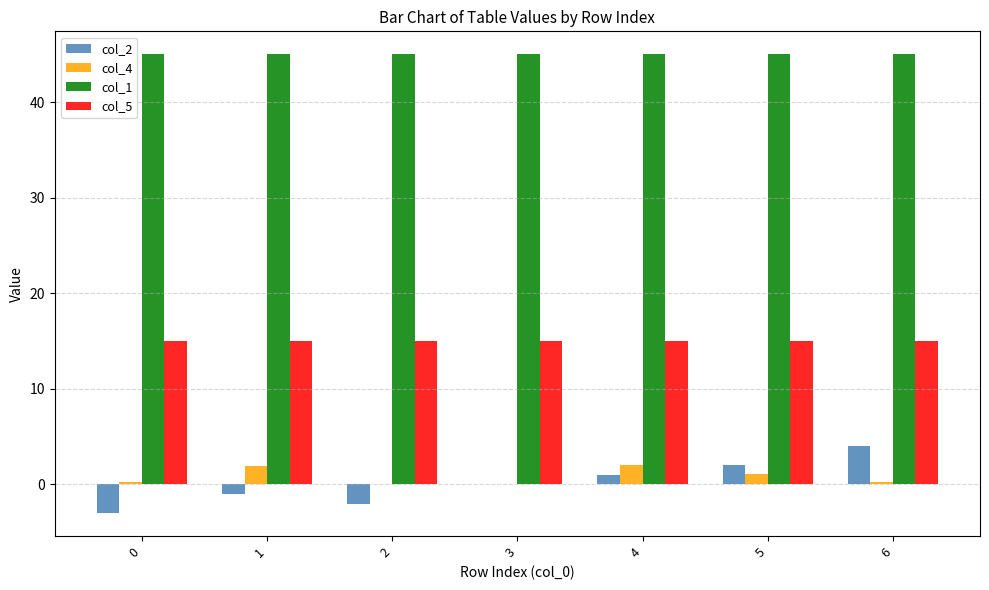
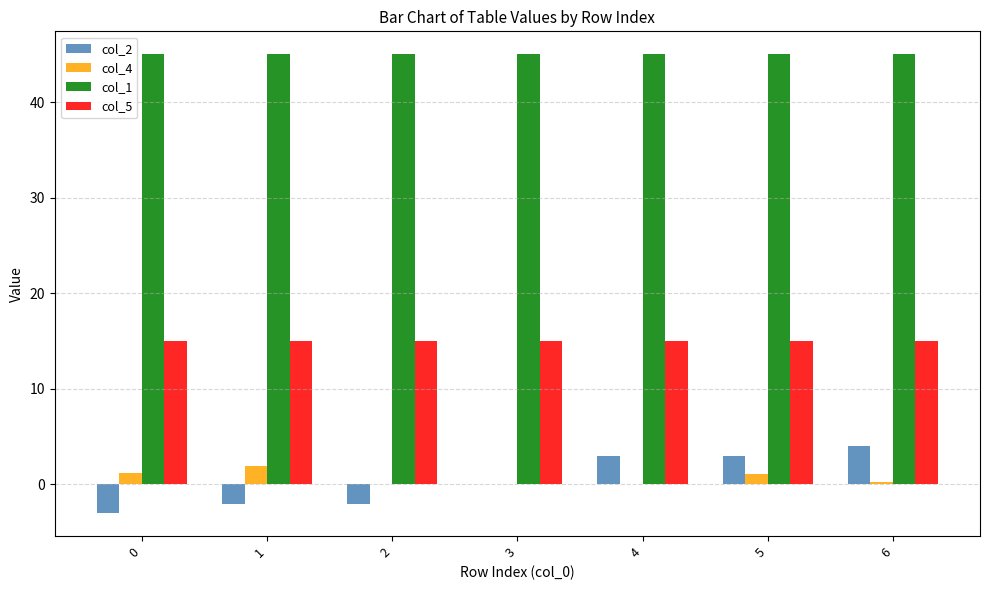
  {
    "col_2": {
      "0": -3,
-     "1": -1,
+     "1": -2,
      "2": -2,
      "3": 0,
-     "4": 1,
-     "5": 2,
+     "4": 3,
+     "5": 3,
      "6": 4
    },
    "col_4": {
-     "0": 0,
+     "0": 1,
      "1": 2,
-     "4": 2,
+     "4": 0,
      "5": 1
    },
    "col_1": {
      "0": 45,
      "1": 45,
      "2": 45,
      "3": 45,
      "4": 45,
      "5": 45,
      "6": 45
    },
    "col_5": {
      "0": 15,
      "1": 15,
      "2": 15,
      "3": 15,
      "4": 15,
      "5": 15,
      "6": 15
    }
  }
